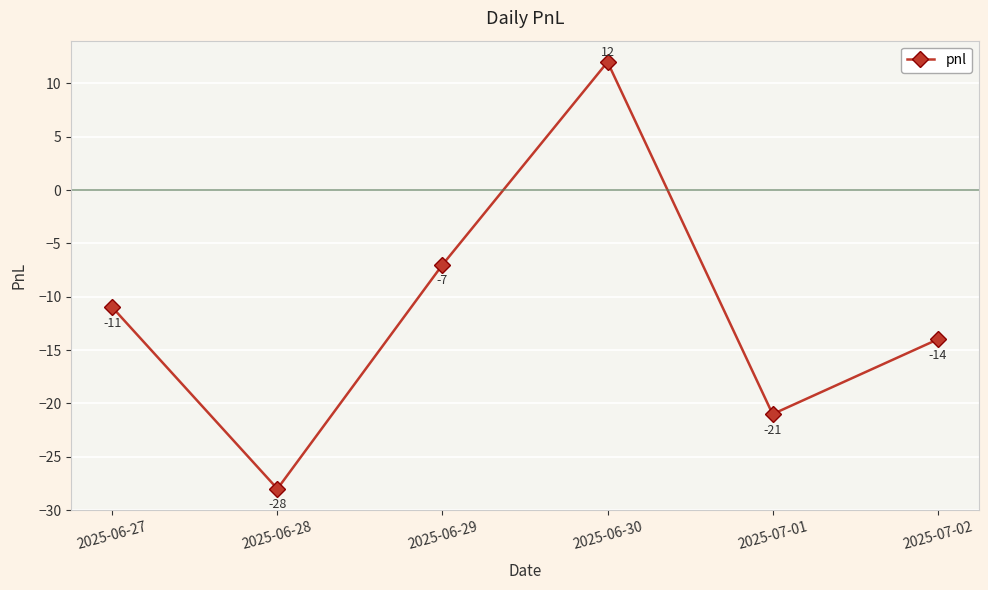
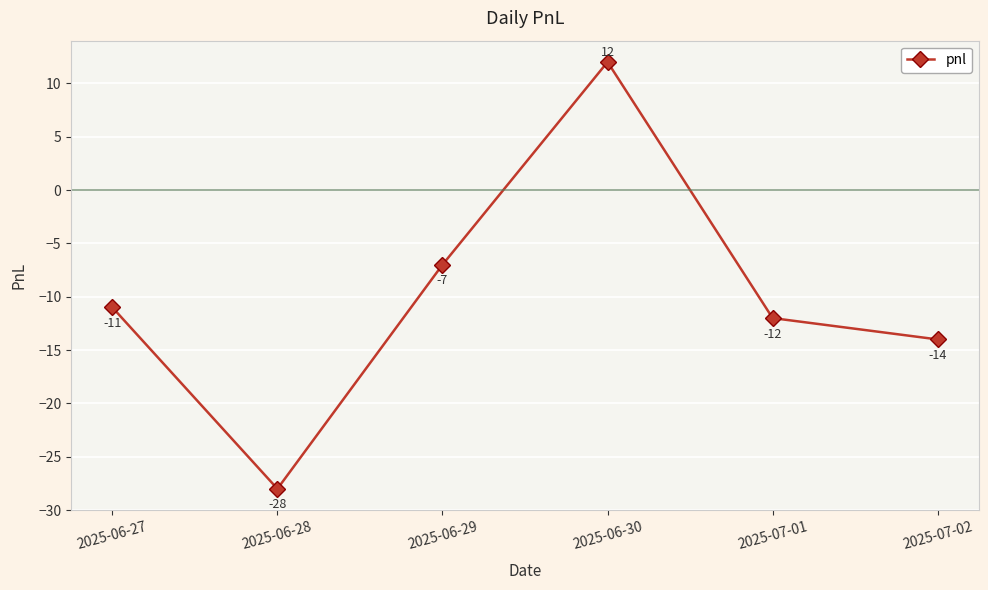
  {
    "2025-06-27": -11,
    "2025-06-28": -28,
    "2025-06-29": -7,
    "2025-06-30": 12,
-   "2025-07-01": -21,
+   "2025-07-01": -12,
    "2025-07-02": -14
  }
